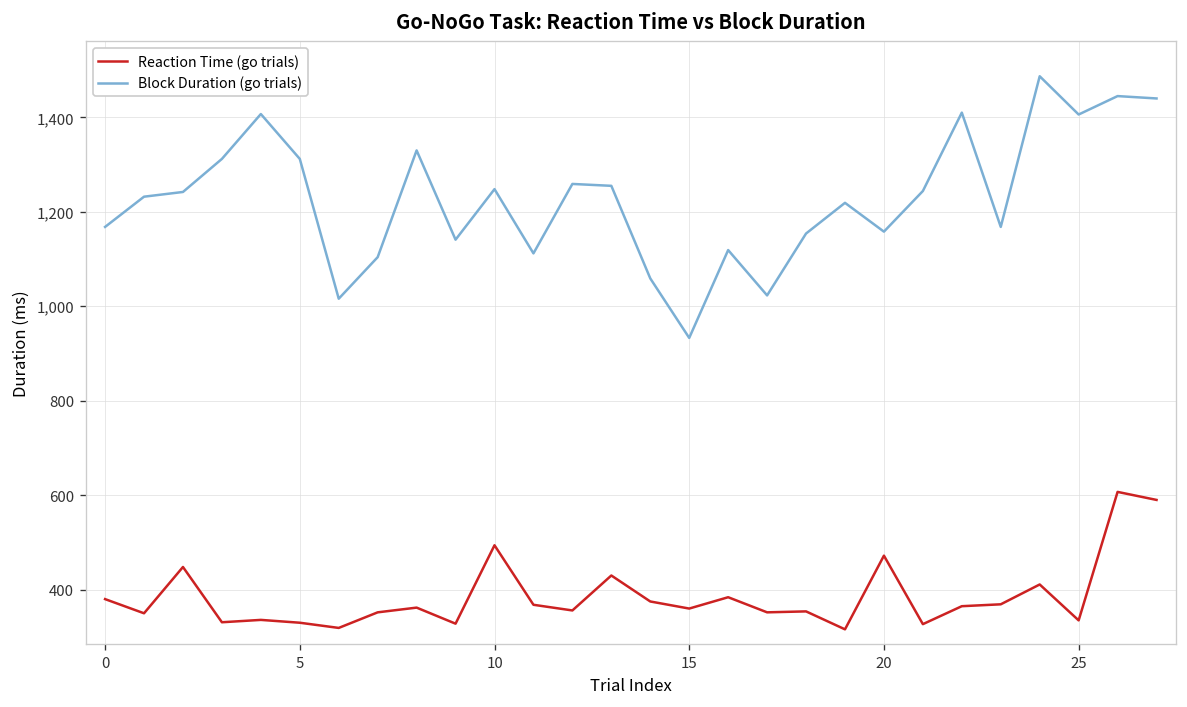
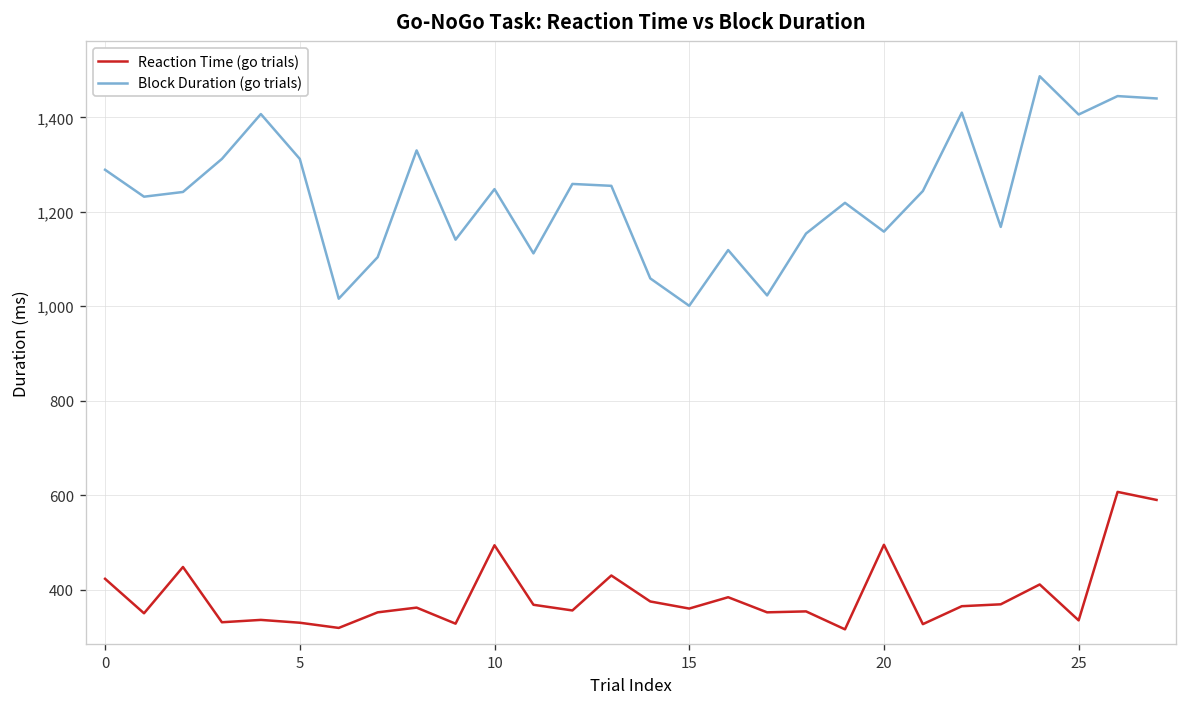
  {
    "Reaction Time (go trials)": {
-     "0": "380",
+     "0": "420",
      "5": "330",
      "10": "490",
      "15": "360",
-     "20": "470",
+     "20": "500",
      "25": "340"
    },
    "Block Duration (go trials)": {
-     "0": "1,170",
+     "0": "1,290",
      "5": "1,310",
      "10": "1,250",
-     "15": "930",
+     "15": "1,000",
      "20": "1,160",
      "25": "1,410"
    }
  }
